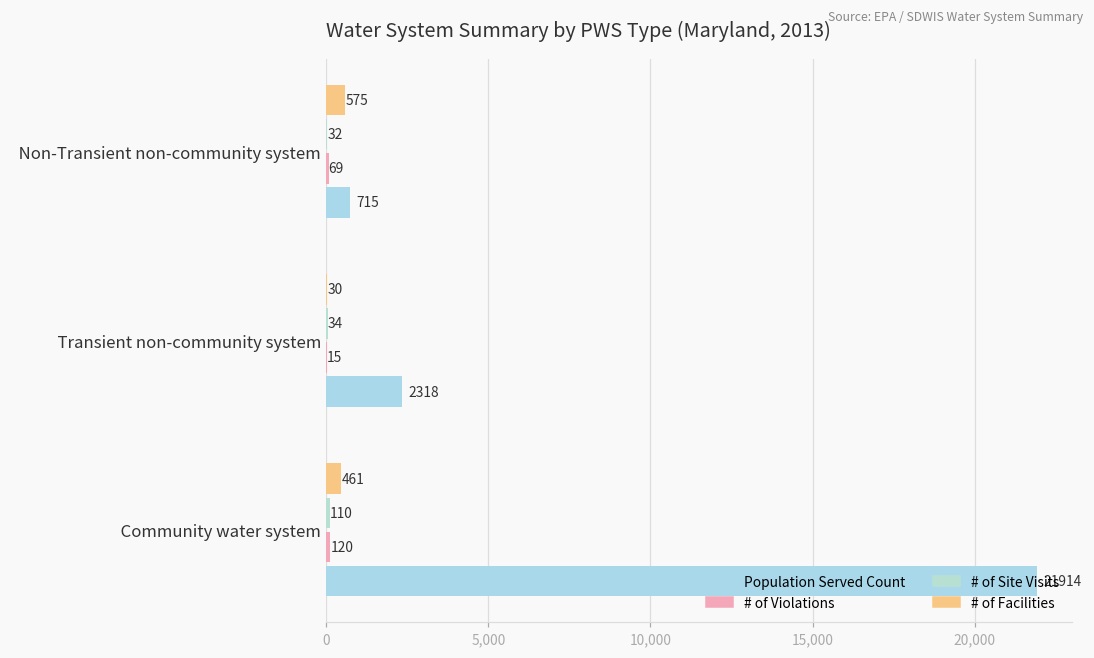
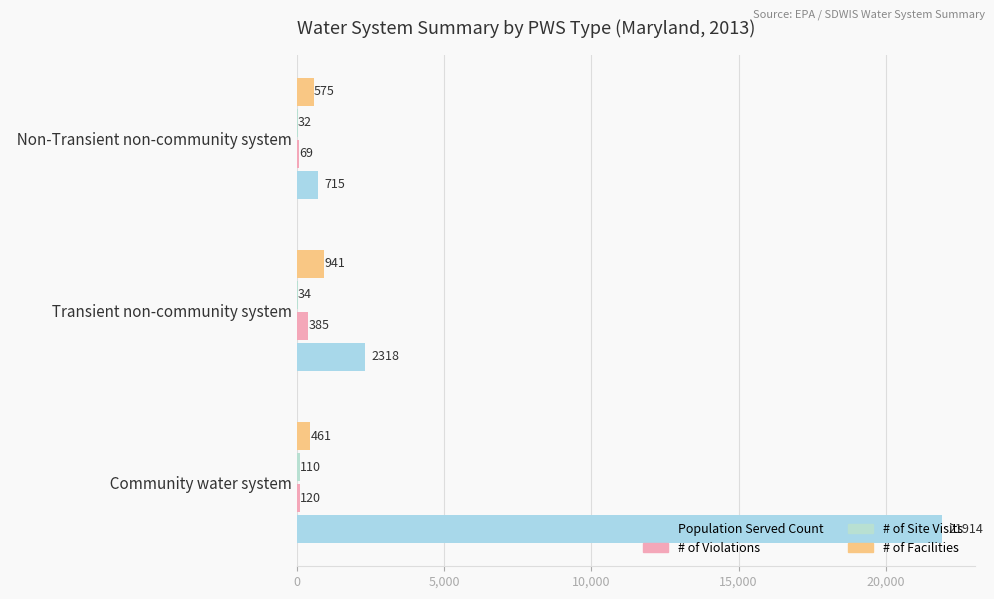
  {
    "# of Violations": {
      "Non-Transient non-community system": 69,
-     "Transient non-community system": 15,
+     "Transient non-community system": 385,
      "Community water system": 120
    },
    "# of Facilities": {
      "Non-Transient non-community system": 575,
-     "Transient non-community system": 30,
+     "Transient non-community system": 941,
      "Community water system": 461
    }
  }
